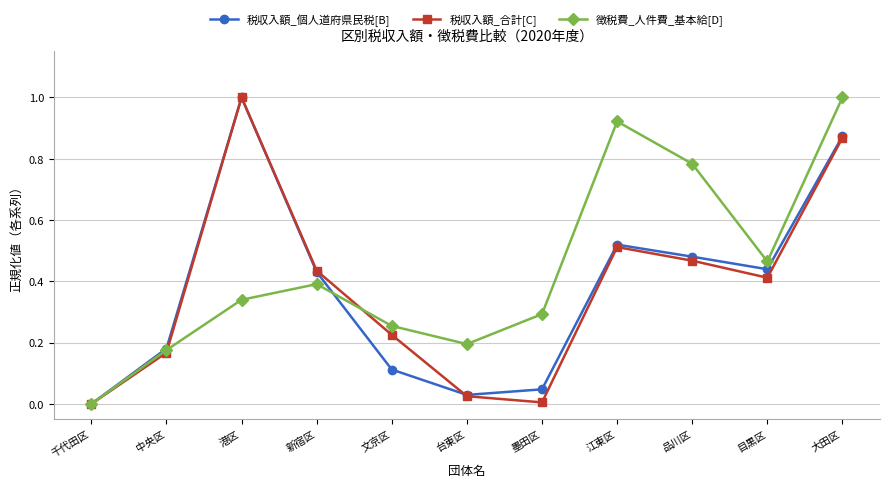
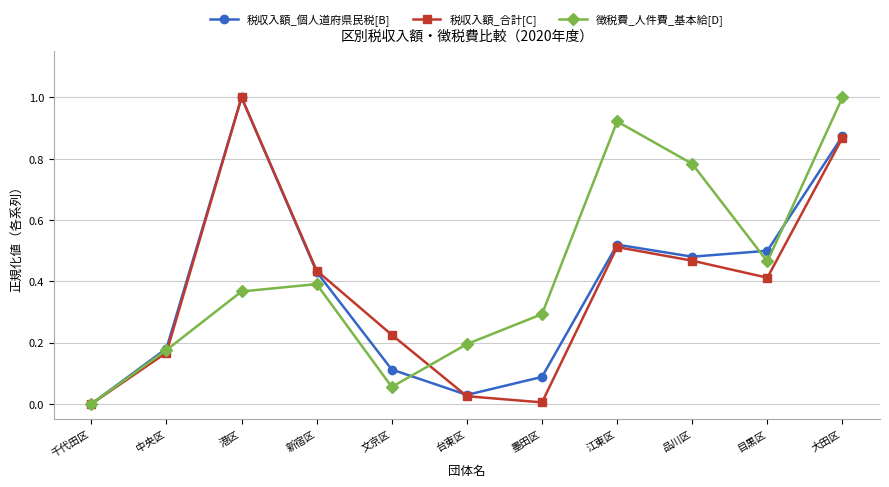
  {
    "税収入額_個人道府県民税[B]": {
      "文京区": 0.11,
-     "墨田区": 0.05,
+     "墨田区": 0.09,
      "品川区": 0.48,
-     "目黒区": 0.44
+     "目黒区": 0.50
    },
    "税収入額_合計[C]": {
      "中央区": 0.17,
      "文京区": 0.23,
      "墨田区": 0.01,
      "品川区": 0.47,
      "目黒区": 0.41
    },
    "徴税費_人件費_基本給[D]": {
-     "港区": 0.34,
+     "港区": 0.37,
      "新宿区": 0.39,
-     "文京区": 0.25,
+     "文京区": 0.06,
      "台東区": 0.20,
      "墨田区": 0.29,
      "江東区": 0.92,
      "品川区": 0.78,
      "目黒区": 0.46,
      "大田区": 1.00
    }
  }
